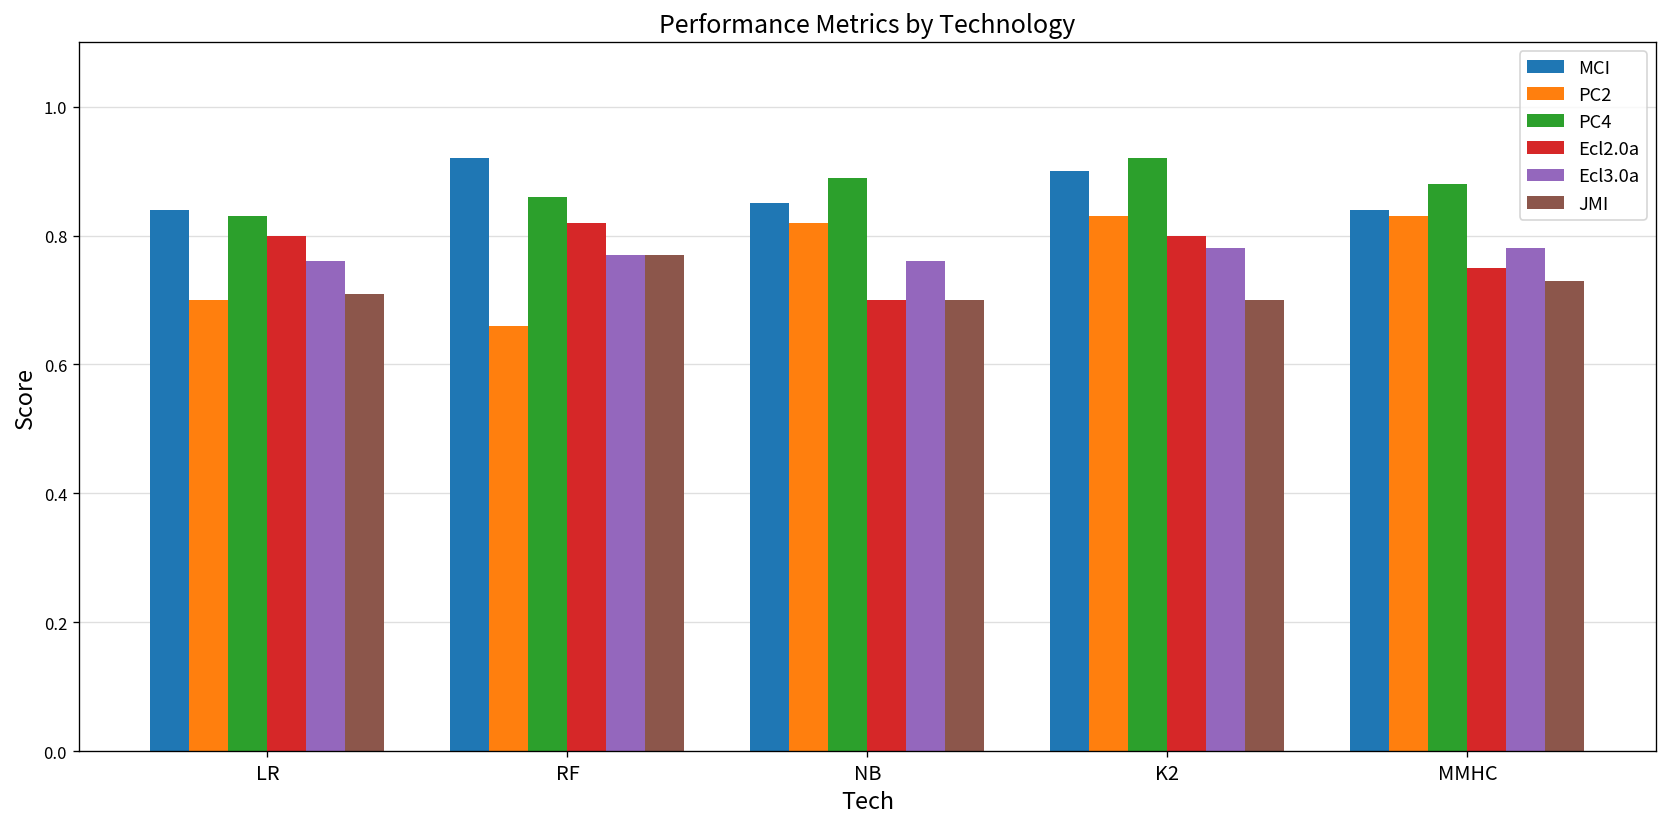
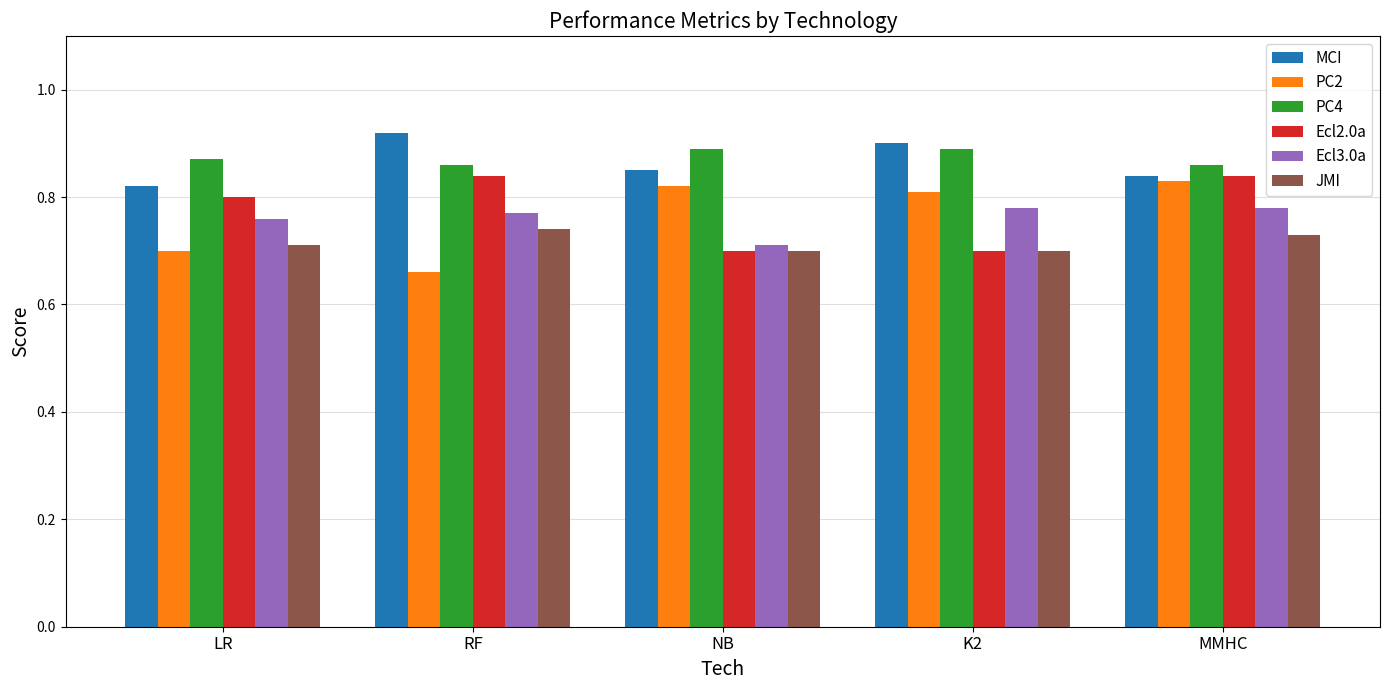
  {
    "MCI": {
-     "LR": 0.84,
+     "LR": 0.82,
      "RF": 0.92,
      "NB": 0.85,
      "K2": 0.90,
      "MMHC": 0.84
    },
    "PC2": {
      "LR": 0.70,
      "RF": 0.66,
      "NB": 0.82,
-     "K2": 0.83,
+     "K2": 0.81,
      "MMHC": 0.83
    },
    "PC4": {
-     "LR": 0.83,
+     "LR": 0.87,
      "RF": 0.86,
      "NB": 0.89,
-     "K2": 0.92,
-     "MMHC": 0.88
+     "K2": 0.89,
+     "MMHC": 0.86
    },
    "Ecl2.0a": {
      "LR": 0.80,
-     "RF": 0.82,
+     "RF": 0.84,
      "NB": 0.70,
-     "K2": 0.8,
-     "MMHC": 0.75
+     "K2": 0.7,
+     "MMHC": 0.84
    },
    "Ecl3.0a": {
      "LR": 0.76,
      "RF": 0.77,
-     "NB": 0.76,
+     "NB": 0.71,
      "K2": 0.78,
      "MMHC": 0.78
    },
    "JMI": {
      "LR": 0.71,
-     "RF": 0.77,
+     "RF": 0.74,
      "NB": 0.70,
      "K2": 0.70,
      "MMHC": 0.73
    }
  }
